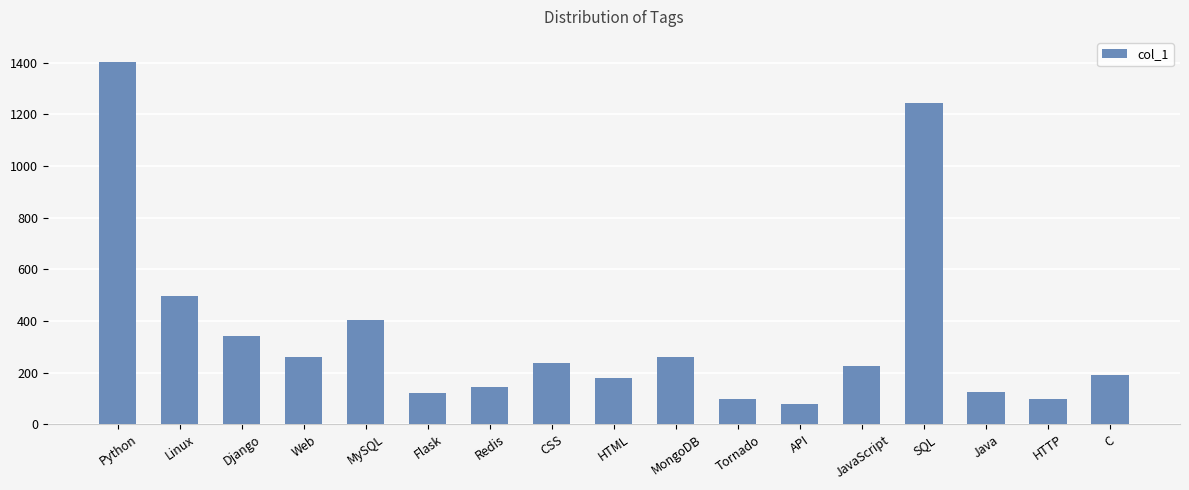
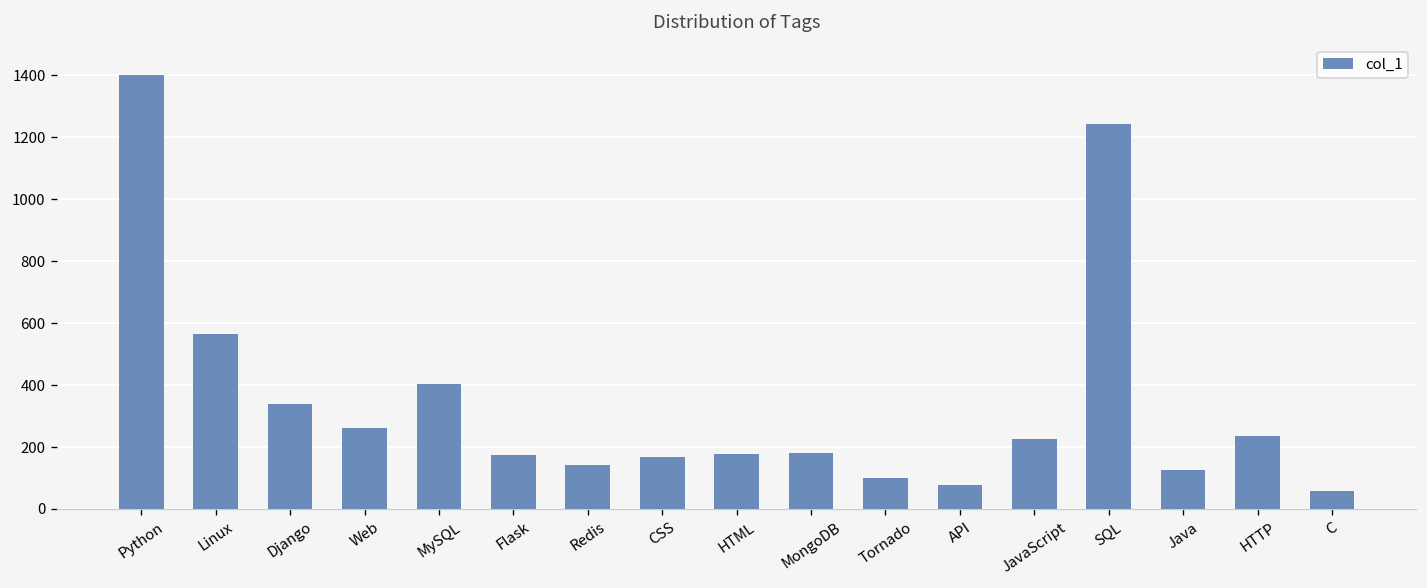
  {
    "Python": 1400,
-   "Linux": 500,
+   "Linux": 570,
    "Django": 340,
    "Web": 260,
    "MySQL": 400,
-   "Flask": 120,
+   "Flask": 170,
    "Redis": 140,
-   "CSS": 240,
+   "CSS": 170,
    "HTML": 180,
-   "MongoDB": 260,
+   "MongoDB": 180,
    "Tornado": 100,
    "API": 80,
    "JavaScript": 230,
    "SQL": 1240,
    "Java": 130,
-   "HTTP": 100,
-   "C": 190
+   "HTTP": 240,
+   "C": 60
  }
